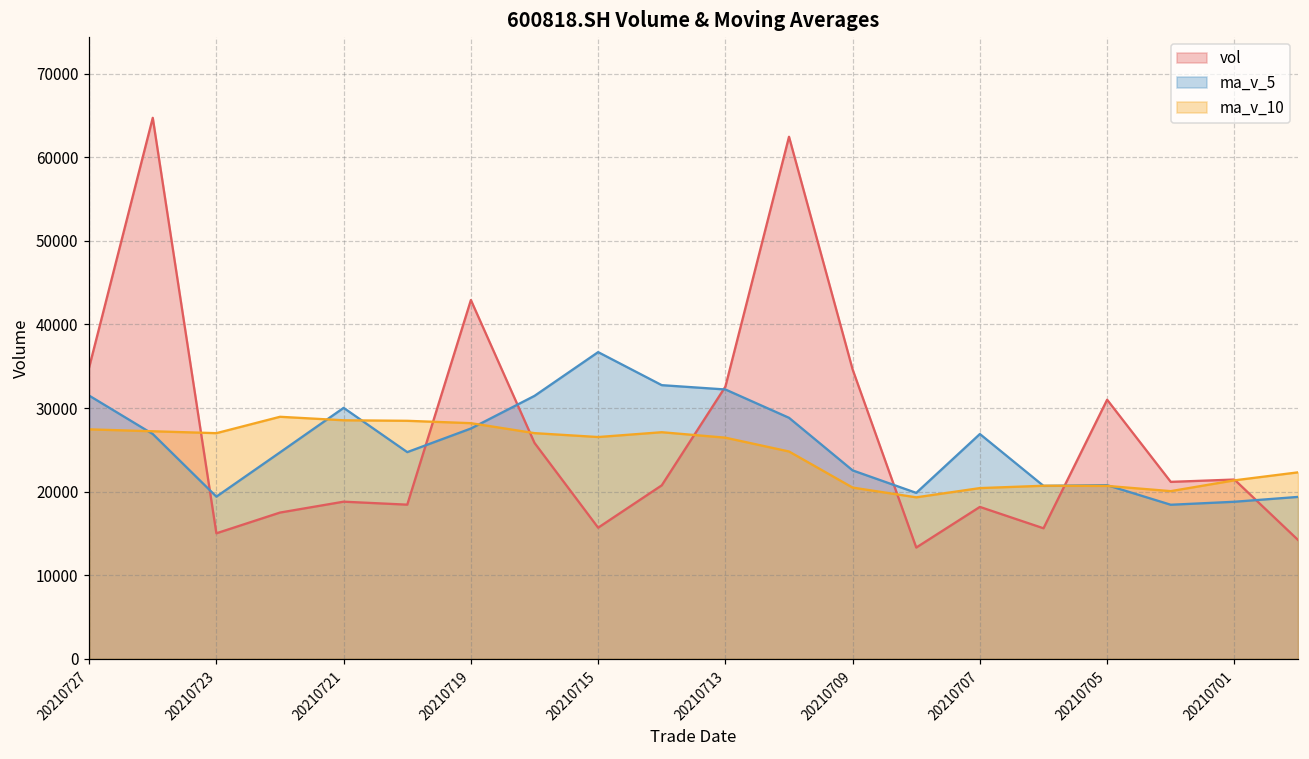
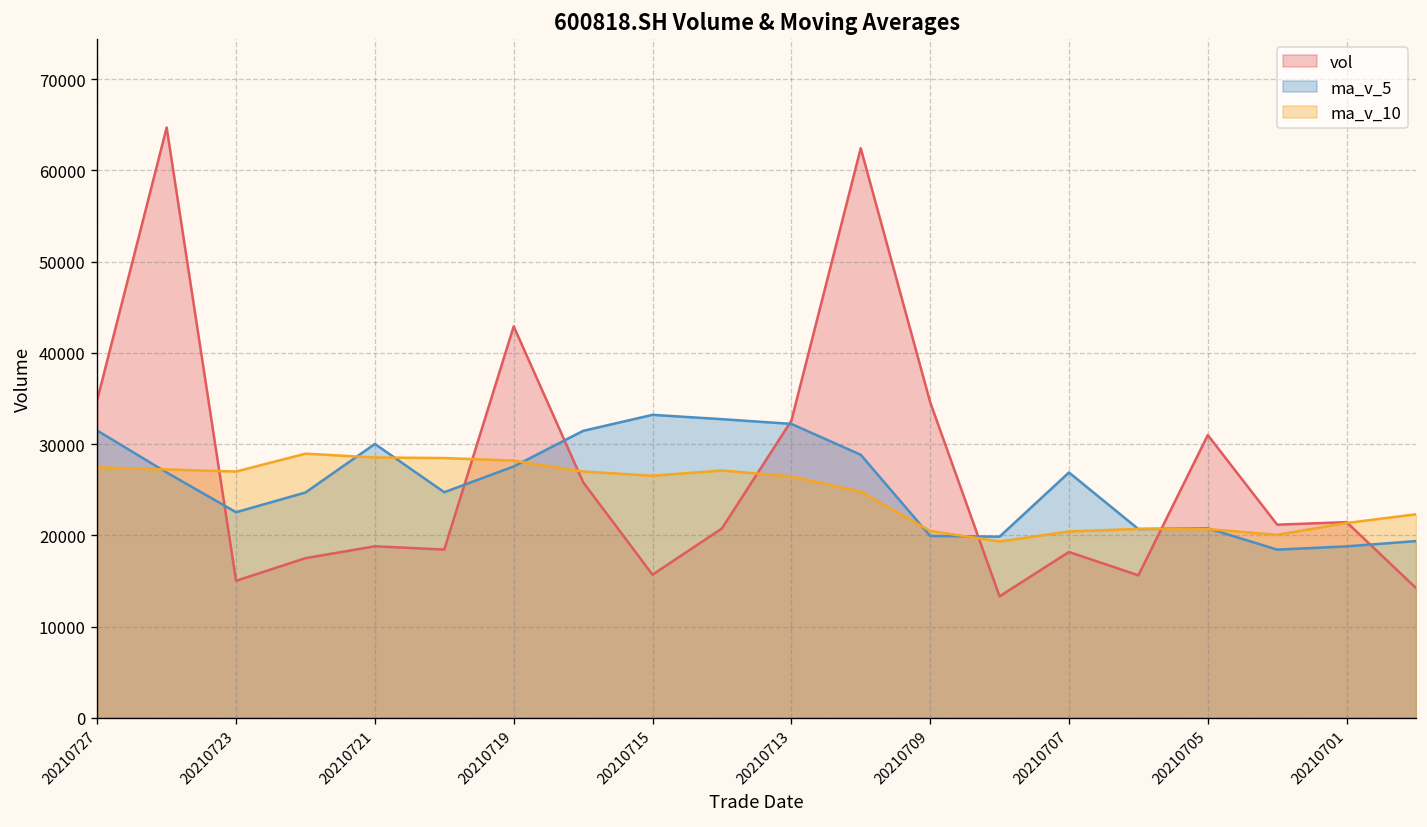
  {
    "ma_v_5": {
      "20210727": 31000,
-     "20210723": 19000,
+     "20210723": 23000,
      "20210721": 30000,
      "20210719": 28000,
-     "20210715": 37000,
+     "20210715": 33000,
      "20210713": 32000,
-     "20210709": 23000,
+     "20210709": 20000,
      "20210707": 27000,
      "20210701": 19000
    }
  }
